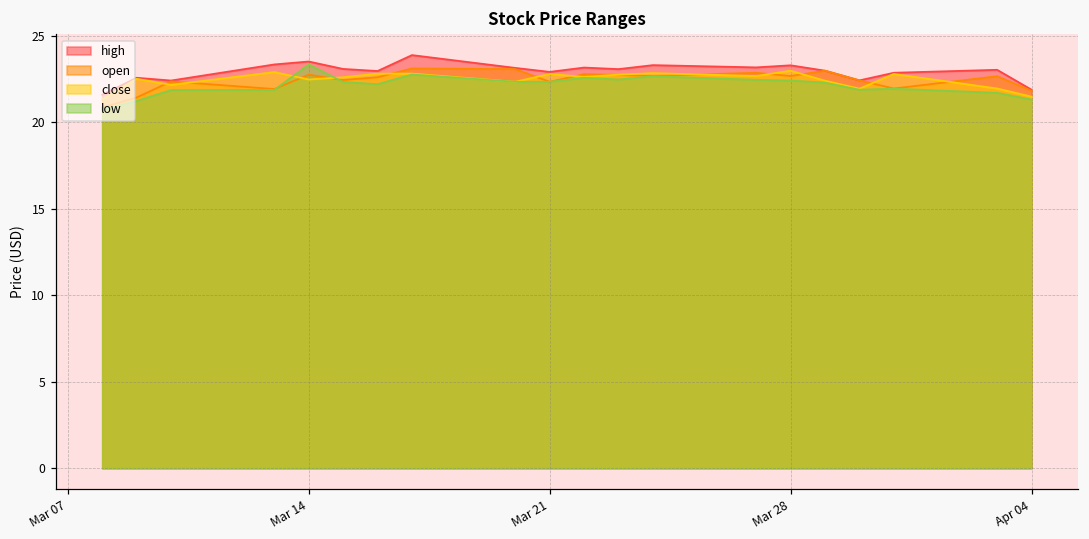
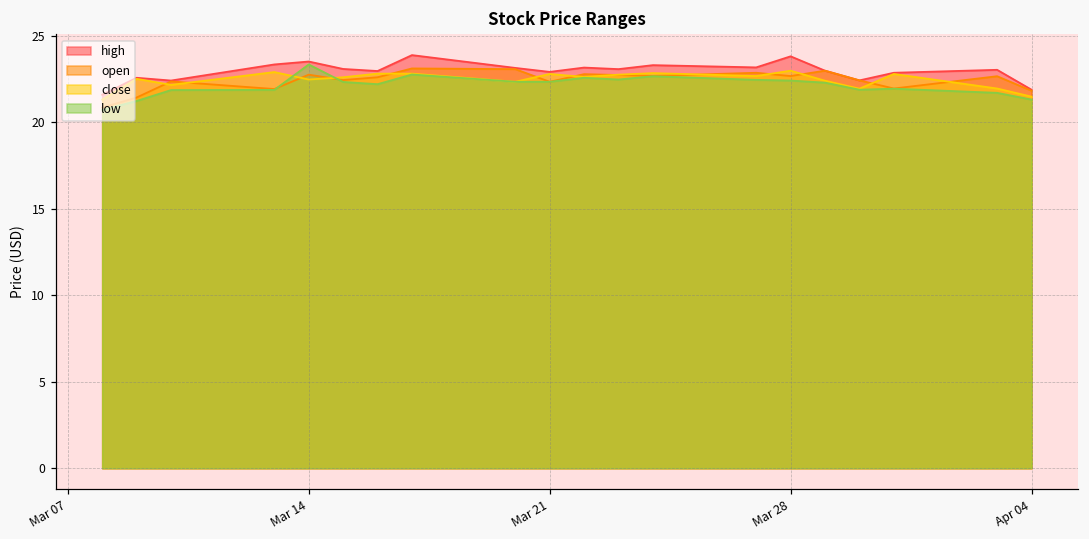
  {
    "high": {
      "Mar 14": 23.5,
-     "Mar 28": 23.3
+     "Mar 28": 23.8
    },
    "low": {
      "Mar 14": 23.3,
      "Mar 28": 22.4,
      "Apr 04": 21.3
    }
  }
